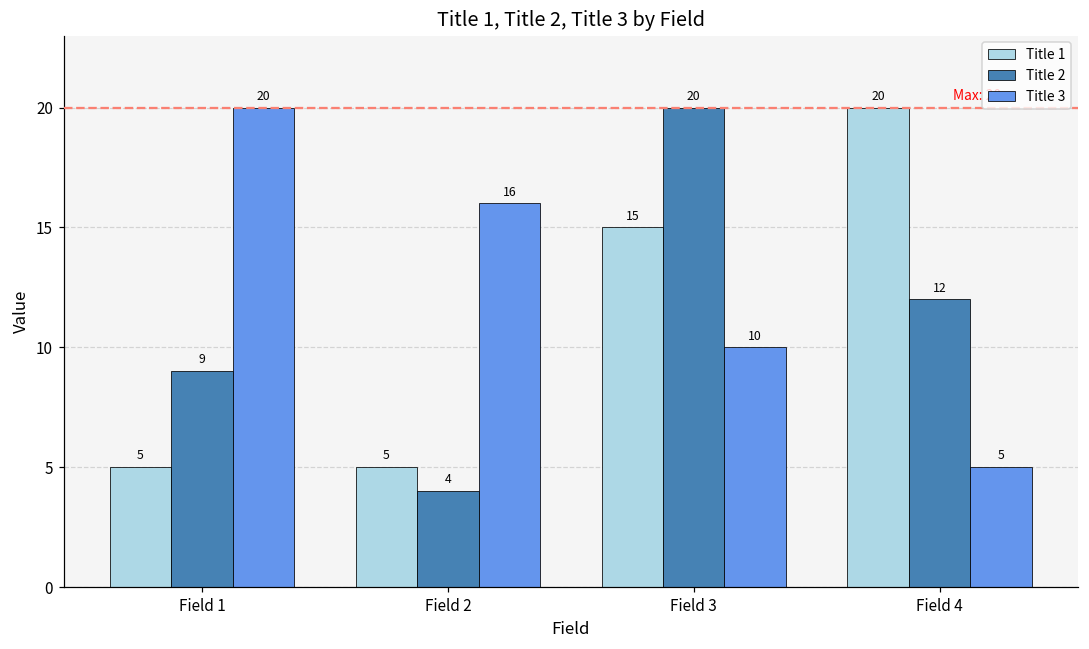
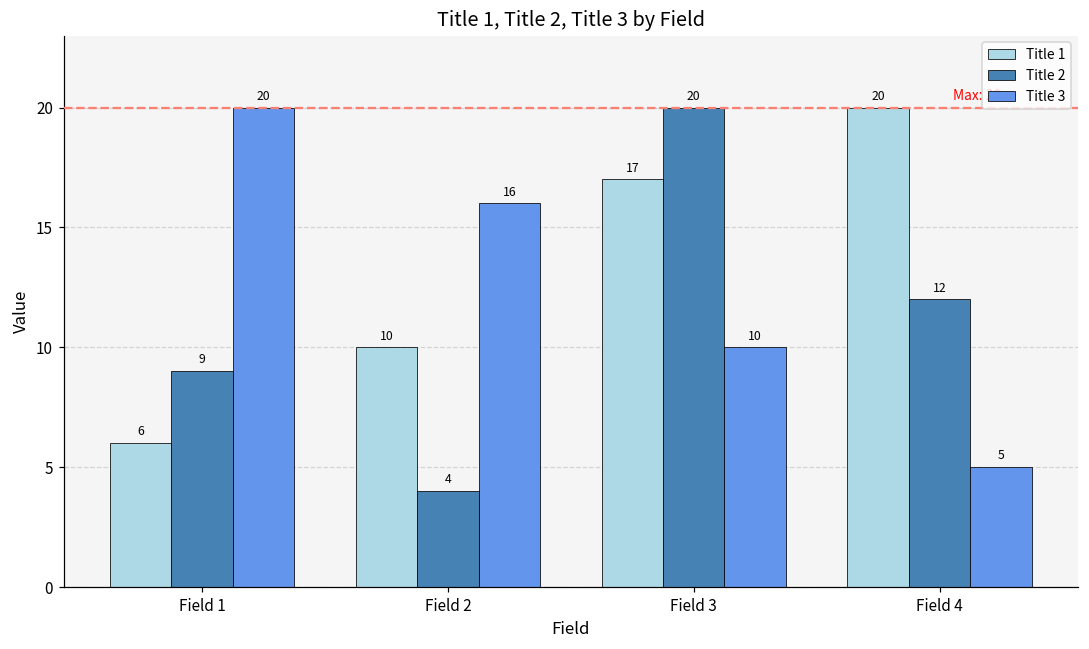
  {
    "Title 1": {
-     "Field 1": 5,
-     "Field 2": 5,
-     "Field 3": 15,
+     "Field 1": 6,
+     "Field 2": 10,
+     "Field 3": 17,
      "Field 4": 20
    },
    "Title 2": {
      "Field 1": 9,
      "Field 2": 4,
      "Field 3": 20,
      "Field 4": 12
    },
    "Title 3": {
      "Field 1": 20,
      "Field 2": 16,
      "Field 3": 10,
      "Field 4": 5
    }
  }
